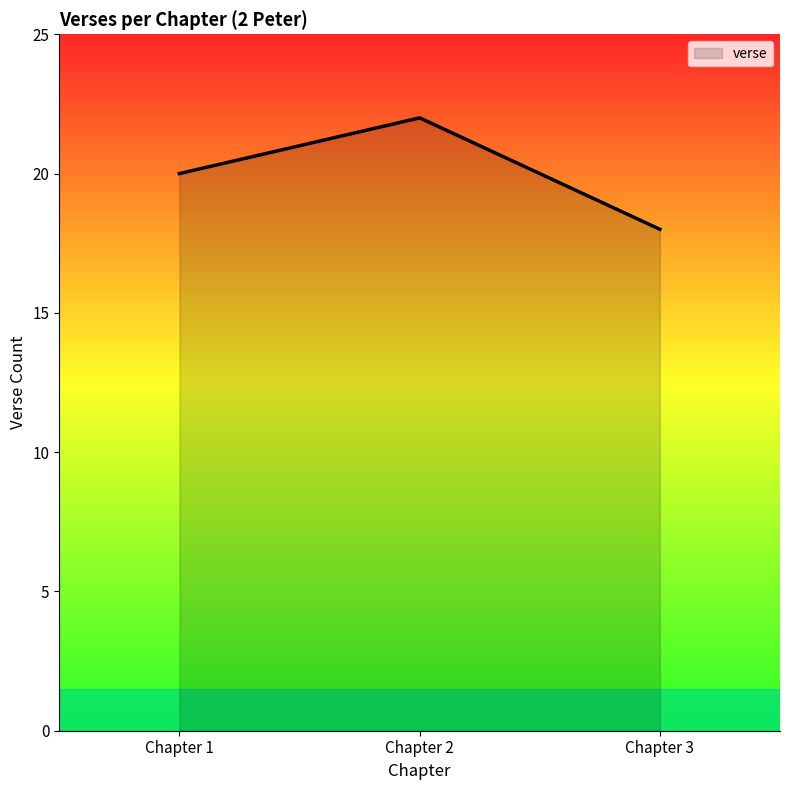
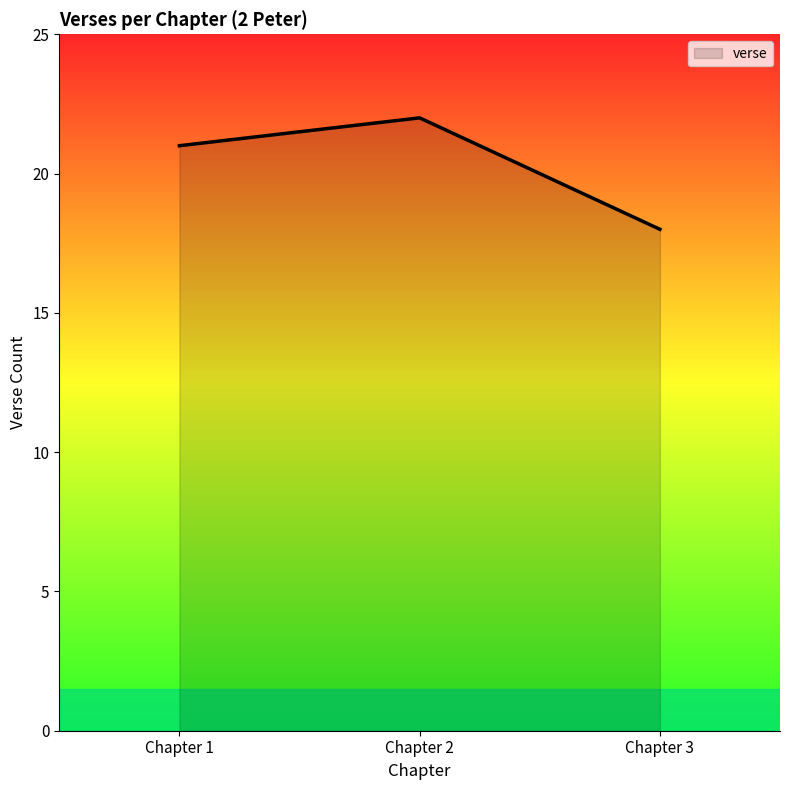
  {
-   "Chapter 1": 20,
+   "Chapter 1": 21,
    "Chapter 2": 22,
    "Chapter 3": 18
  }
